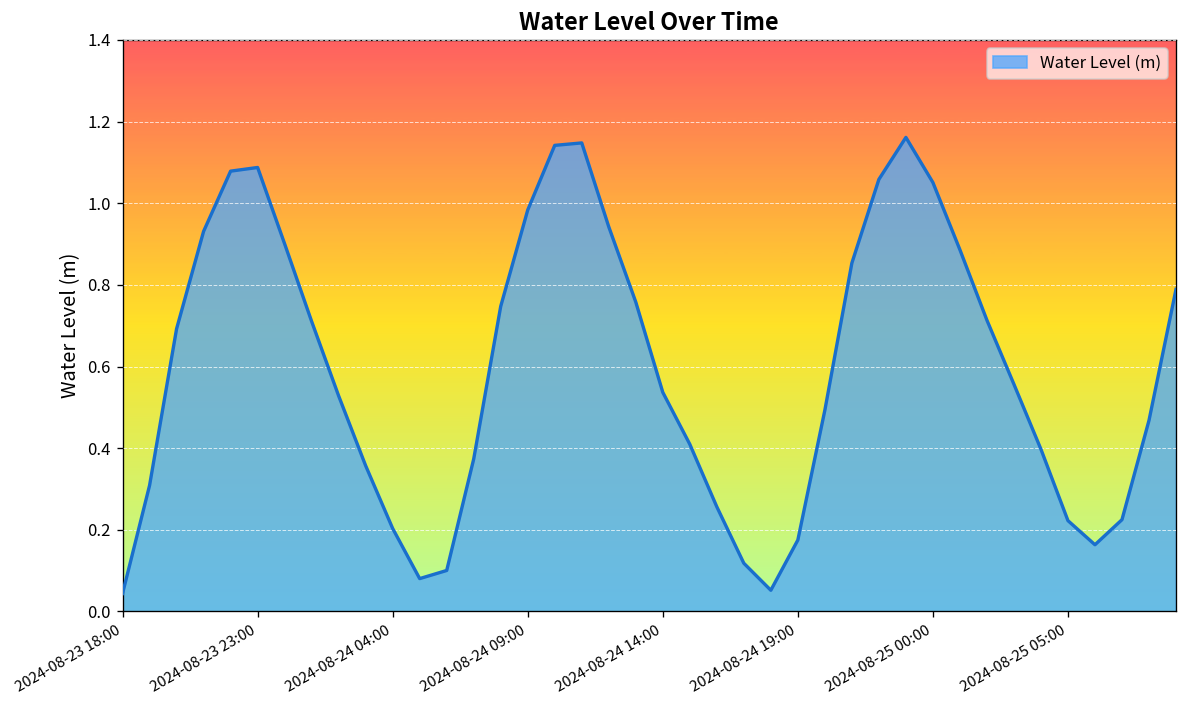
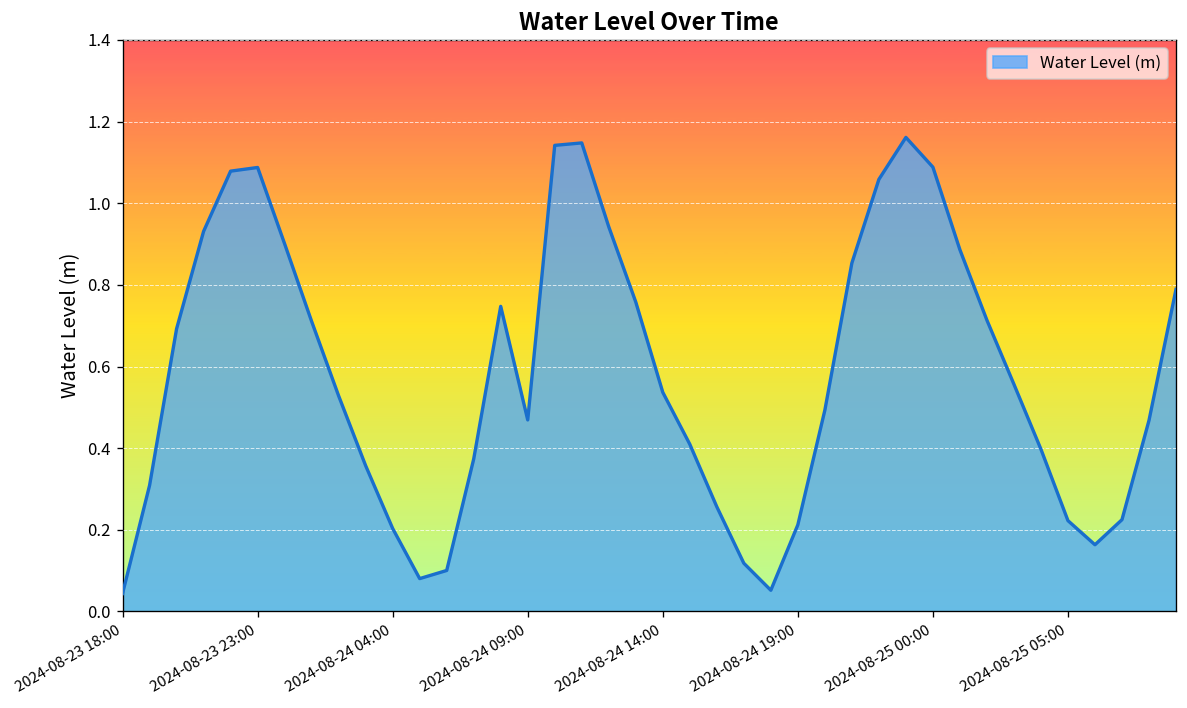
  {
    "2024-08-23 18:00": 0.04,
    "2024-08-23 23:00": 1.09,
    "2024-08-24 04:00": 0.20,
-   "2024-08-24 09:00": 0.98,
+   "2024-08-24 09:00": 0.47,
    "2024-08-24 14:00": 0.54,
-   "2024-08-24 19:00": 0.18,
-   "2024-08-25 00:00": 1.05,
+   "2024-08-24 19:00": 0.21,
+   "2024-08-25 00:00": 1.09,
    "2024-08-25 05:00": 0.22
  }
